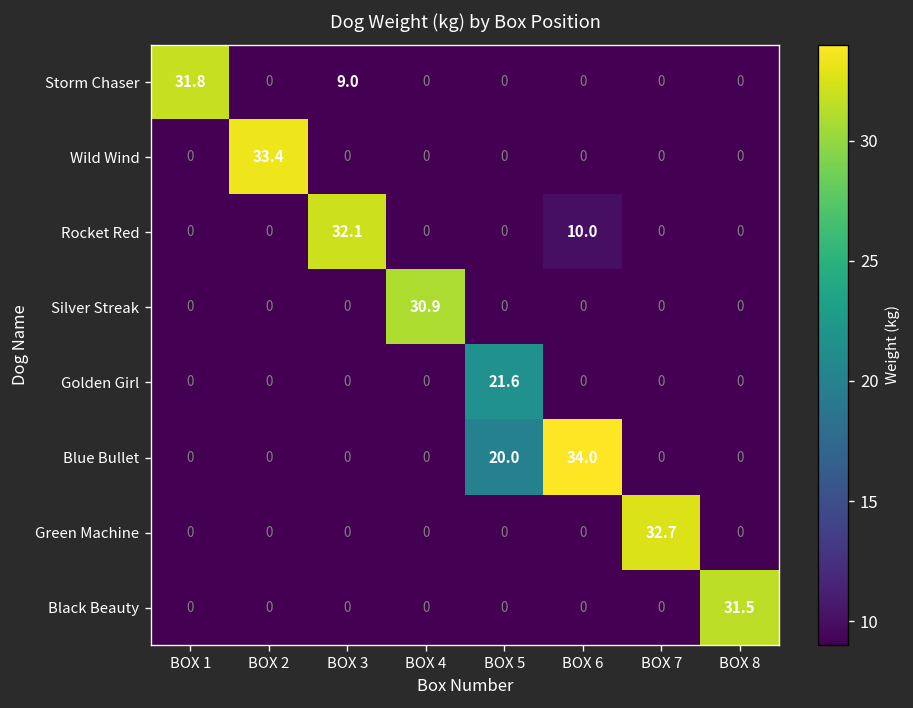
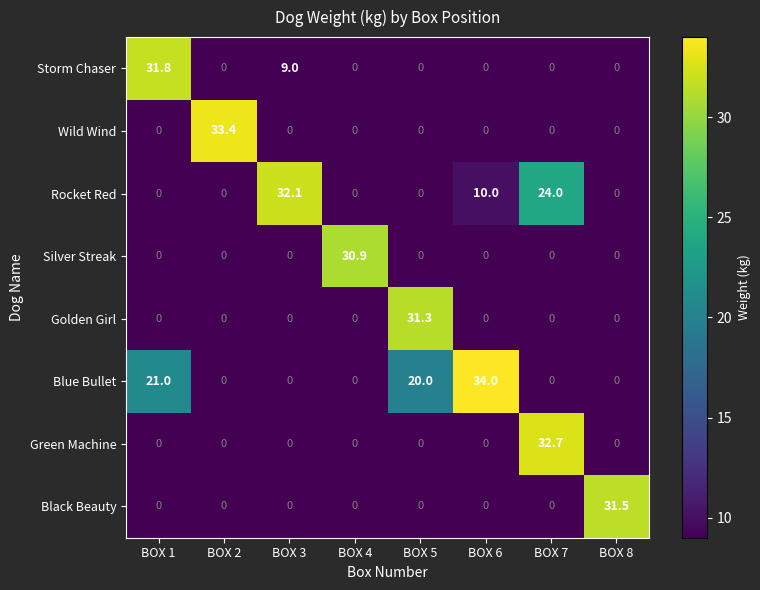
  {
    "Storm Chaser": {
      "BOX 1": 31.8,
      "BOX 2": 0,
      "BOX 3": 9.0,
      "BOX 4": 0,
      "BOX 5": 0,
      "BOX 6": 0,
      "BOX 7": 0,
      "BOX 8": 0
    },
    "Wild Wind": {
      "BOX 1": 0,
      "BOX 2": 33.4,
      "BOX 3": 0,
      "BOX 4": 0,
      "BOX 5": 0,
      "BOX 6": 0,
      "BOX 7": 0,
      "BOX 8": 0
    },
    "Rocket Red": {
      "BOX 1": 0,
      "BOX 2": 0,
      "BOX 3": 32.1,
      "BOX 4": 0,
      "BOX 5": 0,
      "BOX 6": 10.0,
-     "BOX 7": 0,
+     "BOX 7": 24.0,
      "BOX 8": 0
    },
    "Silver Streak": {
      "BOX 1": 0,
      "BOX 2": 0,
      "BOX 3": 0,
      "BOX 4": 30.9,
      "BOX 5": 0,
      "BOX 6": 0,
      "BOX 7": 0,
      "BOX 8": 0
    },
    "Golden Girl": {
      "BOX 1": 0,
      "BOX 2": 0,
      "BOX 3": 0,
      "BOX 4": 0,
-     "BOX 5": 21.6,
+     "BOX 5": 31.3,
      "BOX 6": 0,
      "BOX 7": 0,
      "BOX 8": 0
    },
    "Blue Bullet": {
-     "BOX 1": 0,
+     "BOX 1": 21.0,
      "BOX 2": 0,
      "BOX 3": 0,
      "BOX 4": 0,
      "BOX 5": 20.0,
      "BOX 6": 34.0,
      "BOX 7": 0,
      "BOX 8": 0
    },
    "Green Machine": {
      "BOX 1": 0,
      "BOX 2": 0,
      "BOX 3": 0,
      "BOX 4": 0,
      "BOX 5": 0,
      "BOX 6": 0,
      "BOX 7": 32.7,
      "BOX 8": 0
    },
    "Black Beauty": {
      "BOX 1": 0,
      "BOX 2": 0,
      "BOX 3": 0,
      "BOX 4": 0,
      "BOX 5": 0,
      "BOX 6": 0,
      "BOX 7": 0,
      "BOX 8": 31.5
    }
  }
